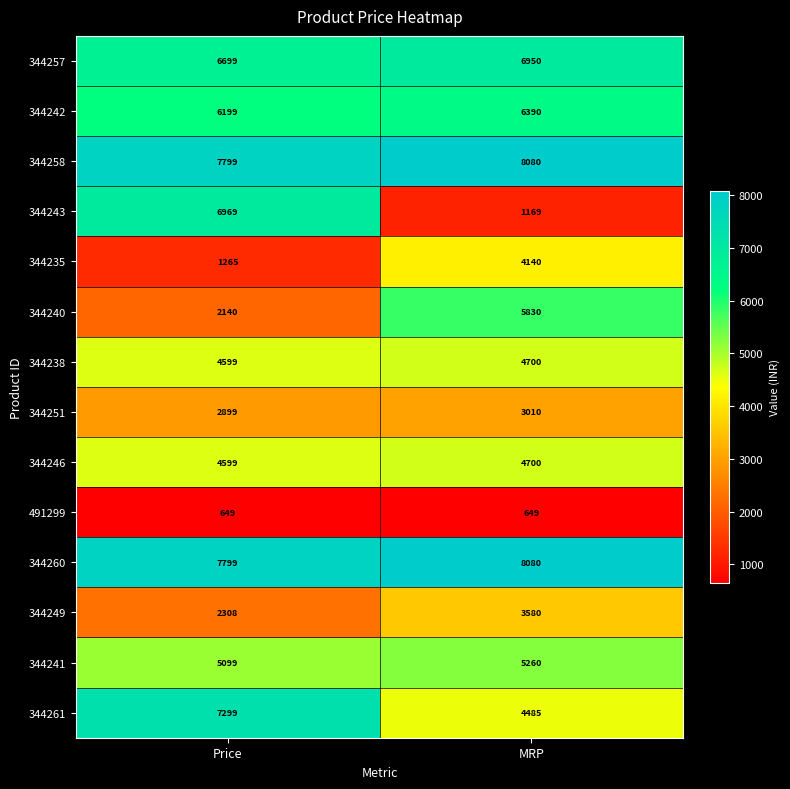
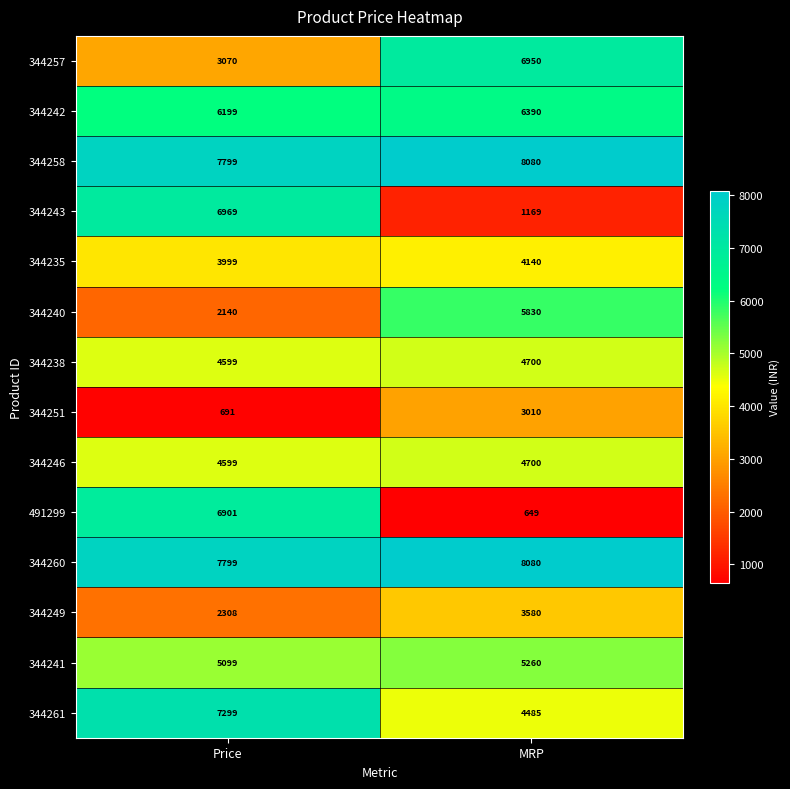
  {
    "344257": {
-     "Price": 6699,
+     "Price": 3070,
      "MRP": 6950
    },
    "344242": {
      "Price": 6199,
      "MRP": 6390
    },
    "344258": {
      "Price": 7799,
      "MRP": 8080
    },
    "344243": {
      "Price": 6969,
      "MRP": 1169
    },
    "344235": {
-     "Price": 1265,
+     "Price": 3999,
      "MRP": 4140
    },
    "344240": {
      "Price": 2140,
      "MRP": 5830
    },
    "344238": {
      "Price": 4599,
      "MRP": 4700
    },
    "344251": {
-     "Price": 2899,
+     "Price": 691,
      "MRP": 3010
    },
    "344246": {
      "Price": 4599,
      "MRP": 4700
    },
    "491299": {
-     "Price": 649,
+     "Price": 6901,
      "MRP": 649
    },
    "344260": {
      "Price": 7799,
      "MRP": 8080
    },
    "344249": {
      "Price": 2308,
      "MRP": 3580
    },
    "344241": {
      "Price": 5099,
      "MRP": 5260
    },
    "344261": {
      "Price": 7299,
      "MRP": 4485
    }
  }
